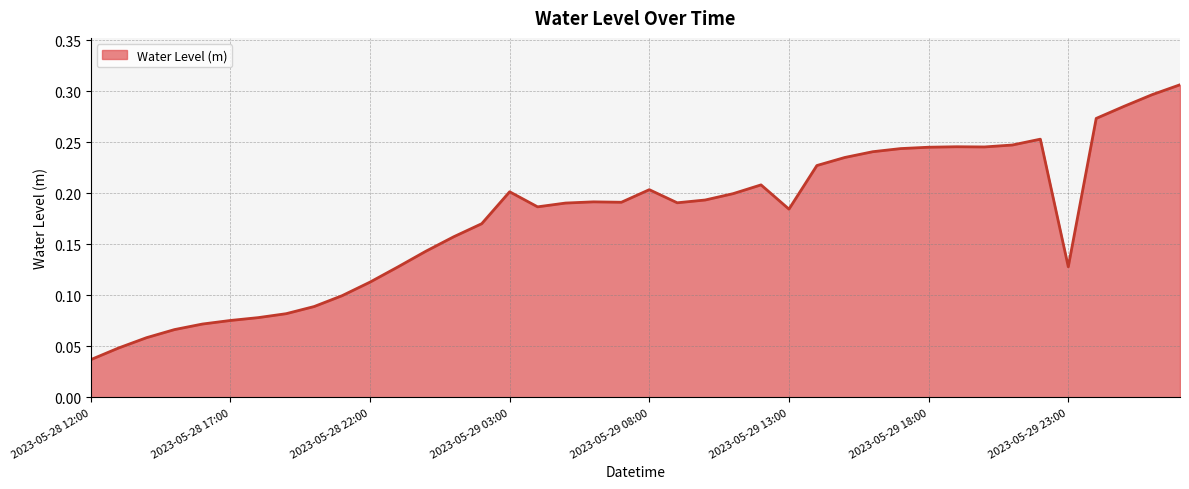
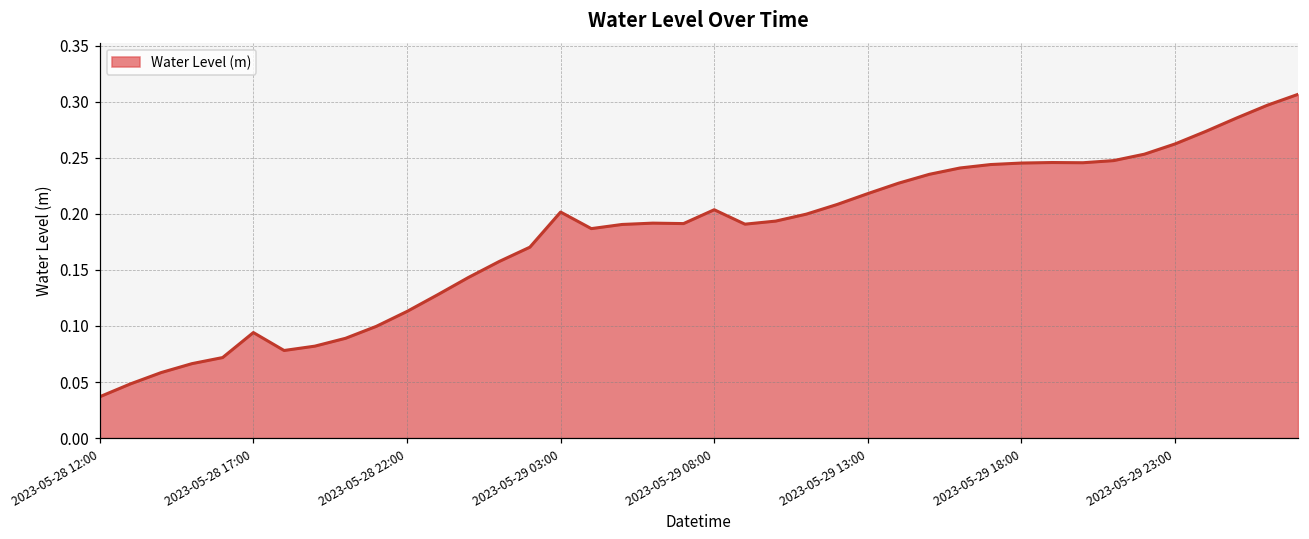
  {
    "2023-05-28 12:00": 0.037,
-   "2023-05-28 17:00": 0.075,
+   "2023-05-28 17:00": 0.094,
    "2023-05-28 22:00": 0.113,
    "2023-05-29 03:00": 0.202,
    "2023-05-29 08:00": 0.204,
-   "2023-05-29 13:00": 0.185,
+   "2023-05-29 13:00": 0.218,
    "2023-05-29 18:00": 0.245,
-   "2023-05-29 23:00": 0.128
+   "2023-05-29 23:00": 0.262
  }
